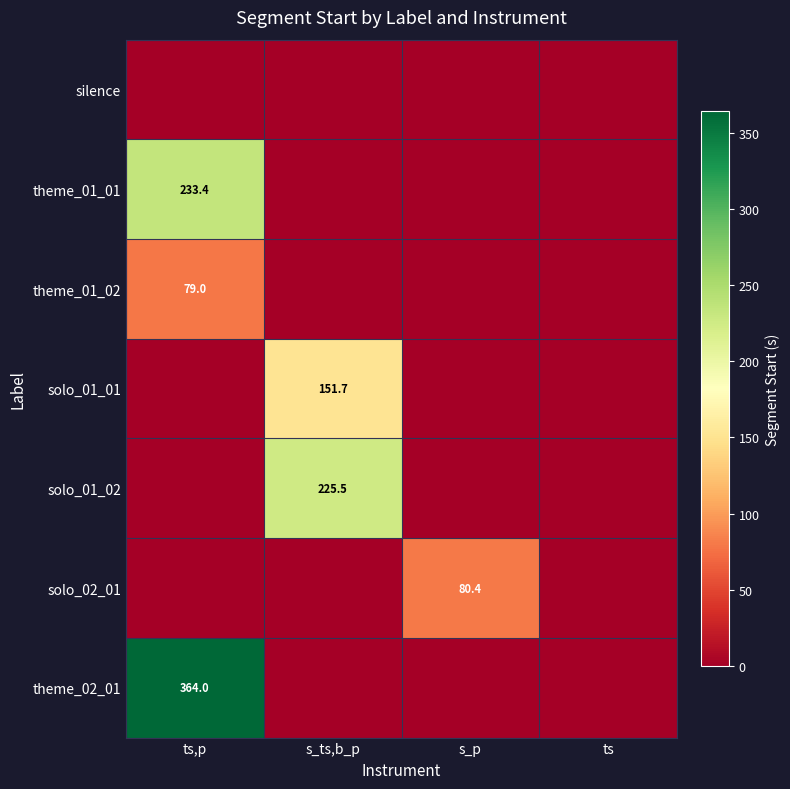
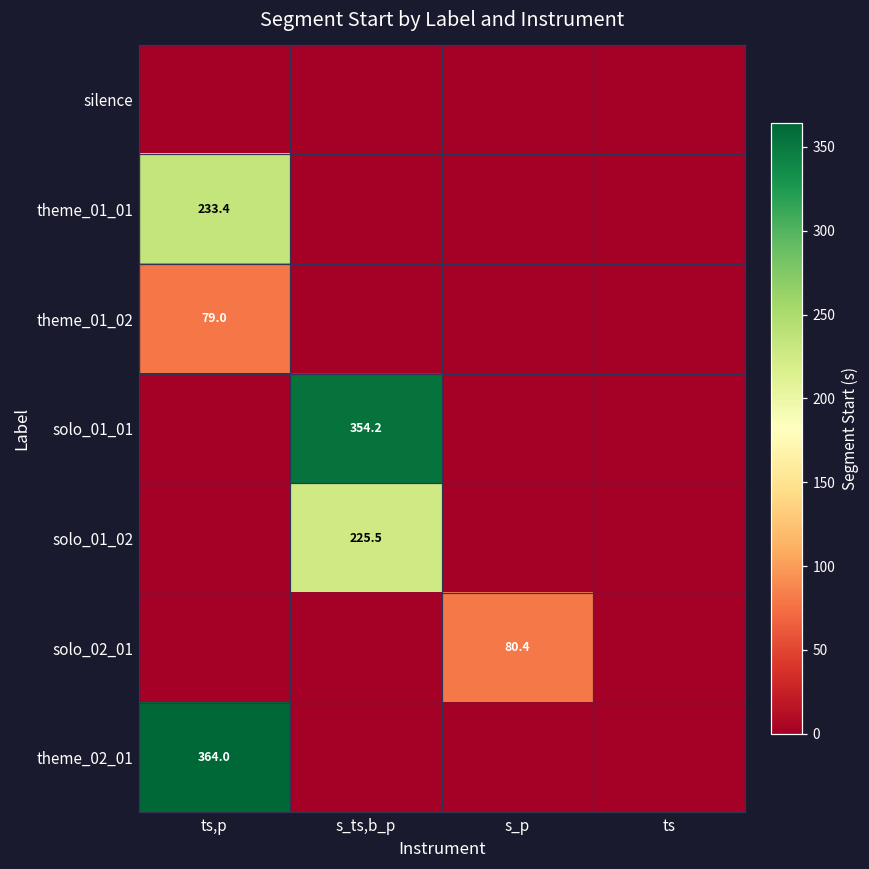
  {
    "theme_01_01": {
      "ts,p": 233.4
    },
    "theme_01_02": {
      "ts,p": 79.0
    },
    "solo_01_01": {
-     "s_ts,b_p": 151.7
+     "s_ts,b_p": 354.2
    },
    "solo_01_02": {
      "s_ts,b_p": 225.5
    },
    "solo_02_01": {
      "s_p": 80.4
    },
    "theme_02_01": {
      "ts,p": 364.0
    }
  }
